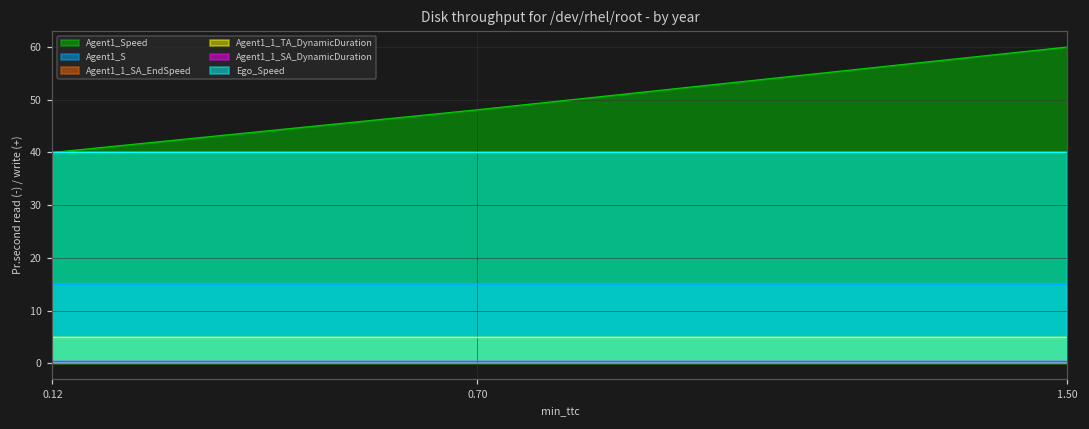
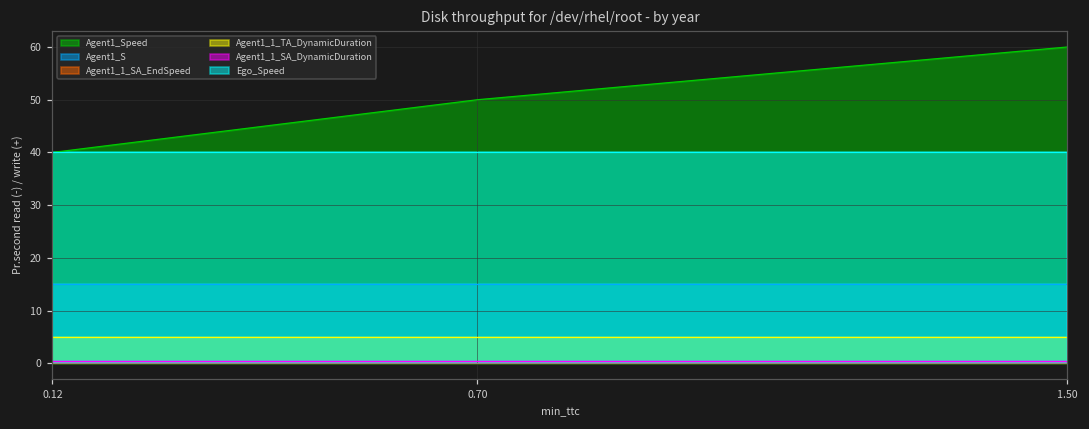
  {
    "Agent1_Speed": {
-     "0.70": 48,
+     "0.70": 50,
      "1.50": 60
    },
    "Agent1_S": {
      "0.12": 15,
      "0.70": 15,
      "1.50": 15
    },
    "Agent1_1_TA_DynamicDuration": {
      "0.12": 5,
      "0.70": 5,
      "1.50": 5
    },
    "Ego_Speed": {
      "0.70": 40,
      "1.50": 40
    }
  }
